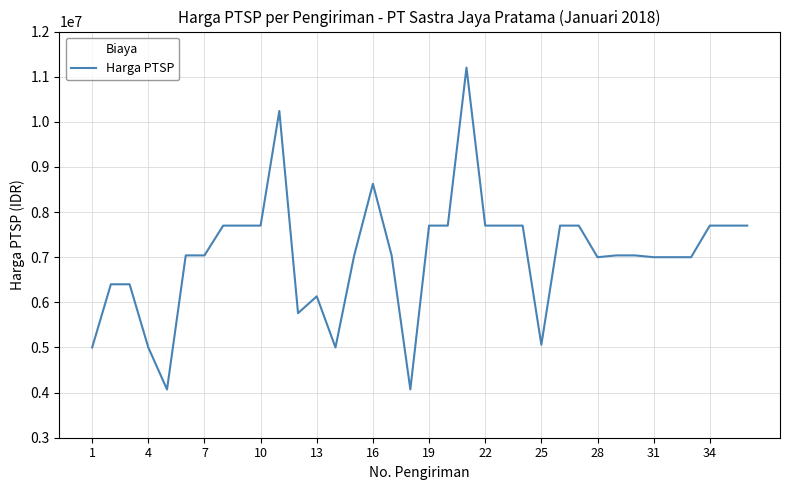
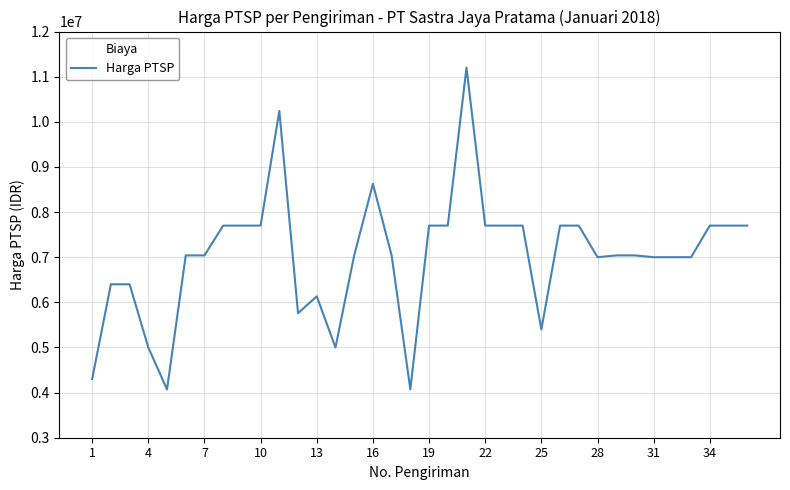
  {
-   "1": 5000000,
+   "1": 4300000,
    "4": 5000000,
    "7": 7000000,
    "10": 7700000,
    "13": 6100000,
    "16": 8600000,
    "19": 7700000,
    "22": 7700000,
-   "25": 5100000,
+   "25": 5400000,
    "28": 7000000,
    "31": 7000000,
    "34": 7700000
  }
